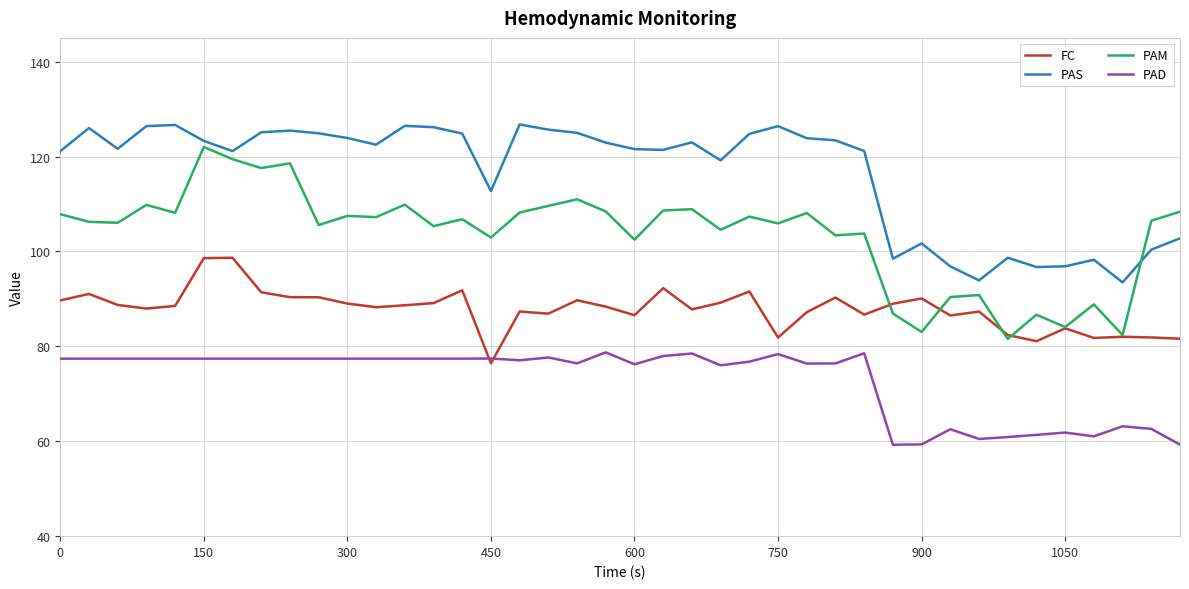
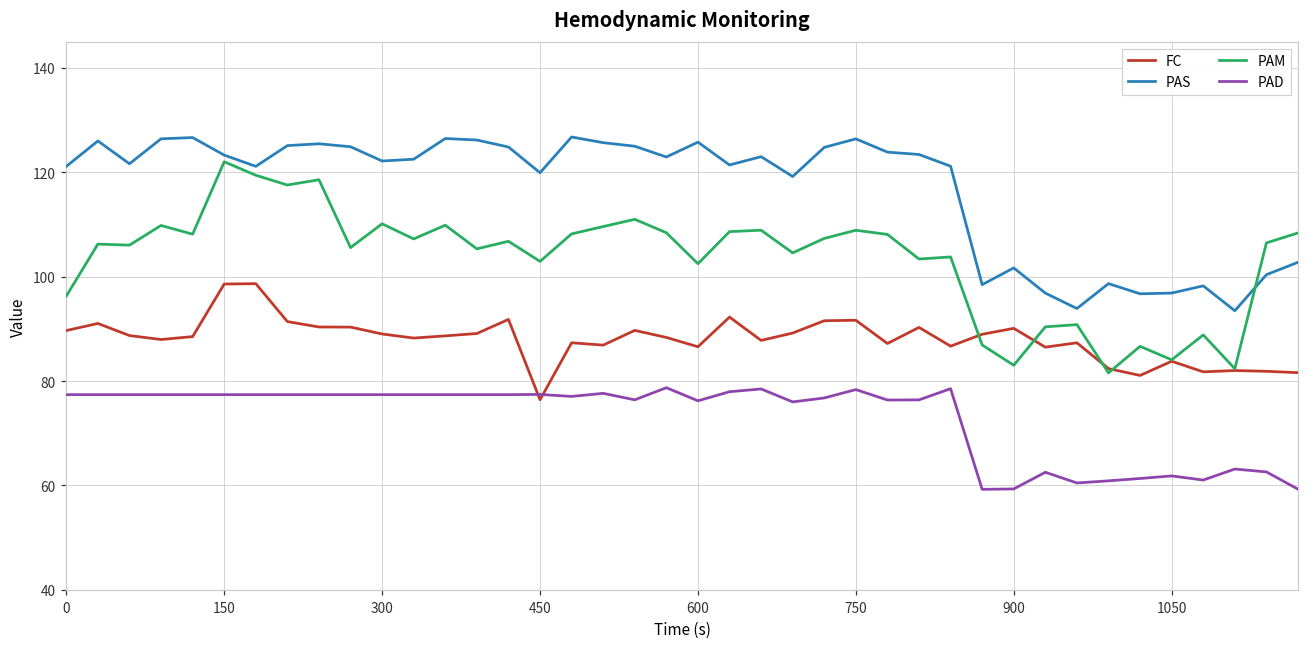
  {
    "FC": {
      "0": 90,
      "150": 99,
      "300": 89,
      "450": 76,
      "600": 87,
-     "750": 82,
+     "750": 92,
      "900": 90
    },
    "PAS": {
      "0": 121,
      "150": 123,
-     "300": 124,
-     "450": 113,
-     "600": 122,
+     "300": 122,
+     "450": 120,
+     "600": 126,
      "750": 126,
      "900": 102,
      "1050": 97
    },
    "PAM": {
-     "0": 108,
+     "0": 96,
      "150": 122,
-     "300": 107,
+     "300": 110,
      "450": 103,
      "600": 102,
-     "750": 106,
+     "750": 109,
      "900": 83
    },
    "PAD": {
      "0": 77,
      "150": 77,
      "300": 77,
      "450": 77,
      "600": 76,
      "750": 78,
      "900": 59,
      "1050": 62
    }
  }
